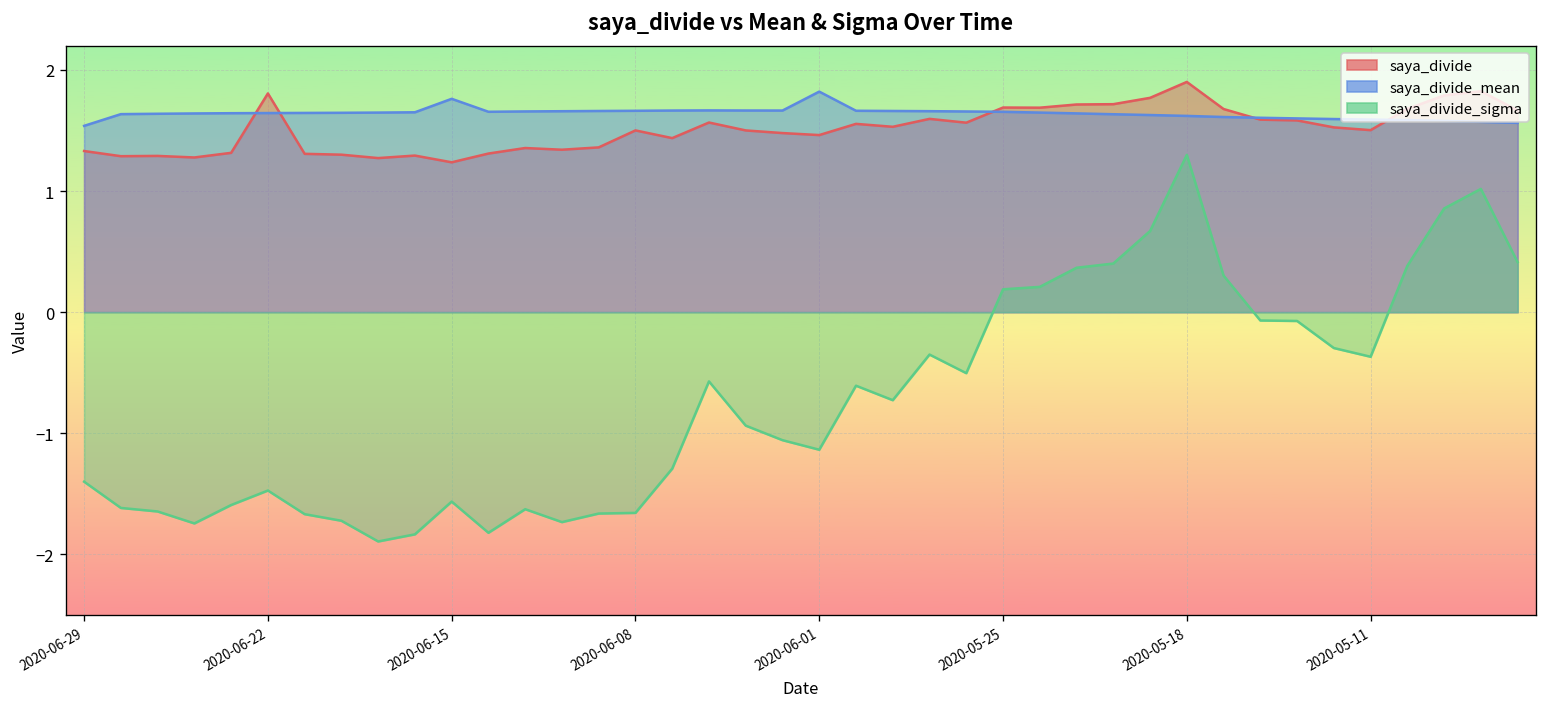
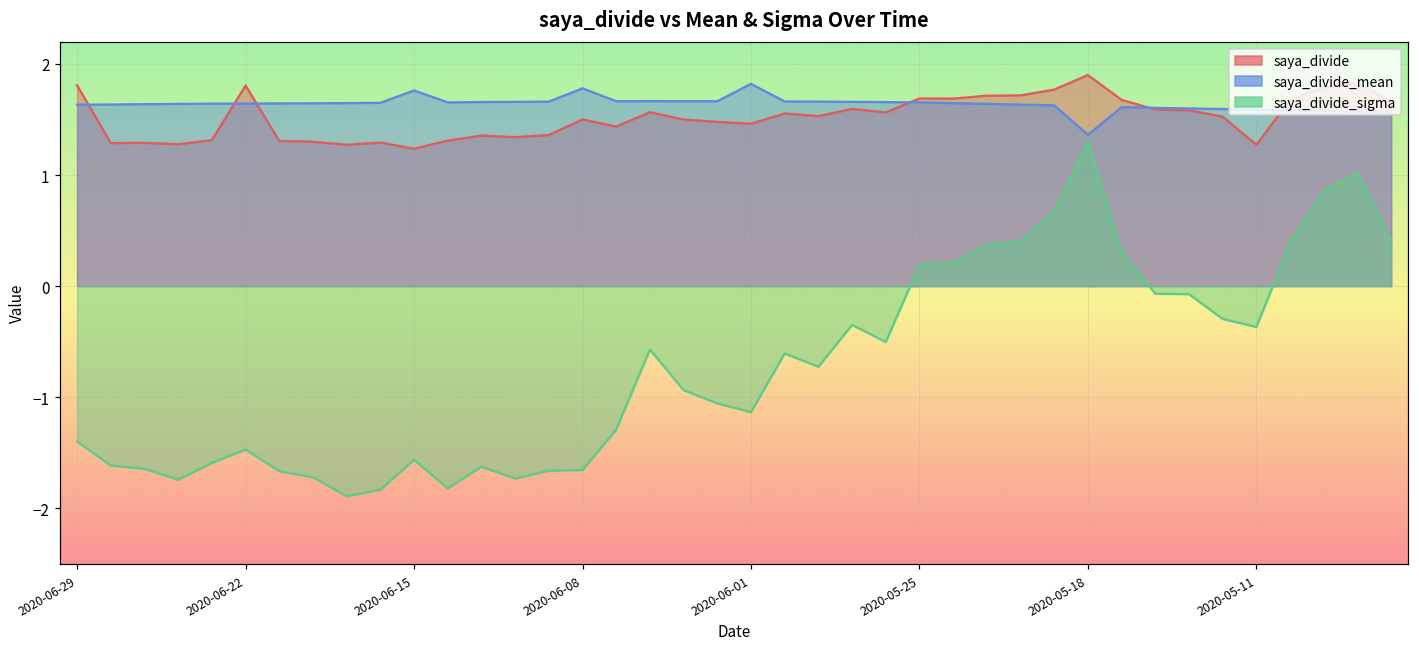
  {
    "saya_divide": {
-     "2020-06-29": 1.33,
+     "2020-06-29": 1.81,
      "2020-06-22": 1.81,
      "2020-06-15": 1.24,
      "2020-06-08": 1.50,
      "2020-06-01": 1.46,
      "2020-05-25": 1.69,
      "2020-05-18": 1.90,
-     "2020-05-11": 1.50
+     "2020-05-11": 1.27
    },
    "saya_divide_mean": {
-     "2020-06-29": 1.54,
+     "2020-06-29": 1.63,
      "2020-06-22": 1.64,
      "2020-06-15": 1.76,
-     "2020-06-08": 1.66,
+     "2020-06-08": 1.78,
      "2020-06-01": 1.82,
      "2020-05-25": 1.65,
-     "2020-05-18": 1.62
+     "2020-05-18": 1.36
    }
  }
